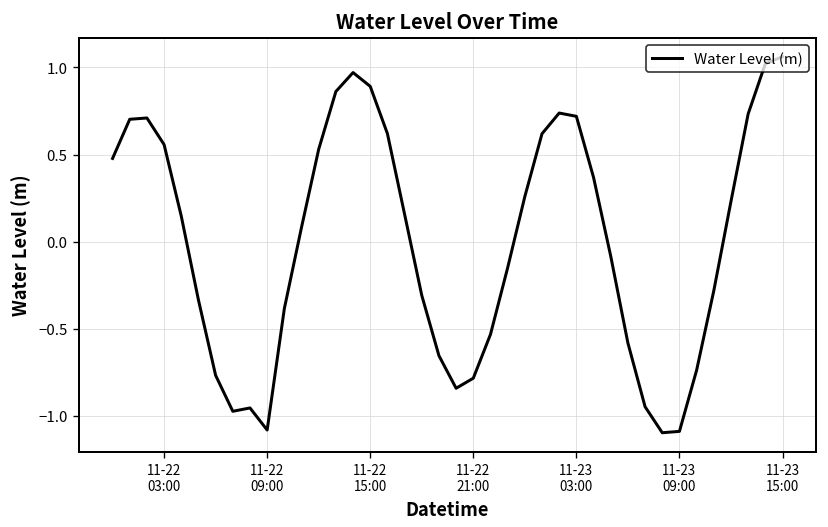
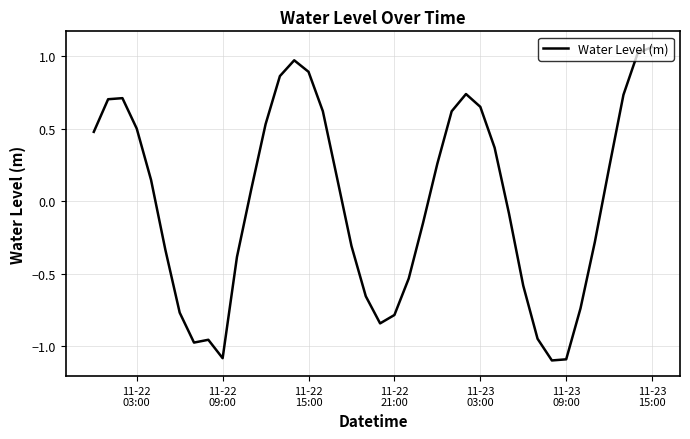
  {
-   "11-22 03:00": 0.56,
+   "11-22 03:00": 0.50,
    "11-22 09:00": -1.08,
    "11-22 15:00": 0.89,
    "11-22 21:00": -0.78,
-   "11-23 03:00": 0.72,
+   "11-23 03:00": 0.65,
    "11-23 09:00": -1.09
  }
